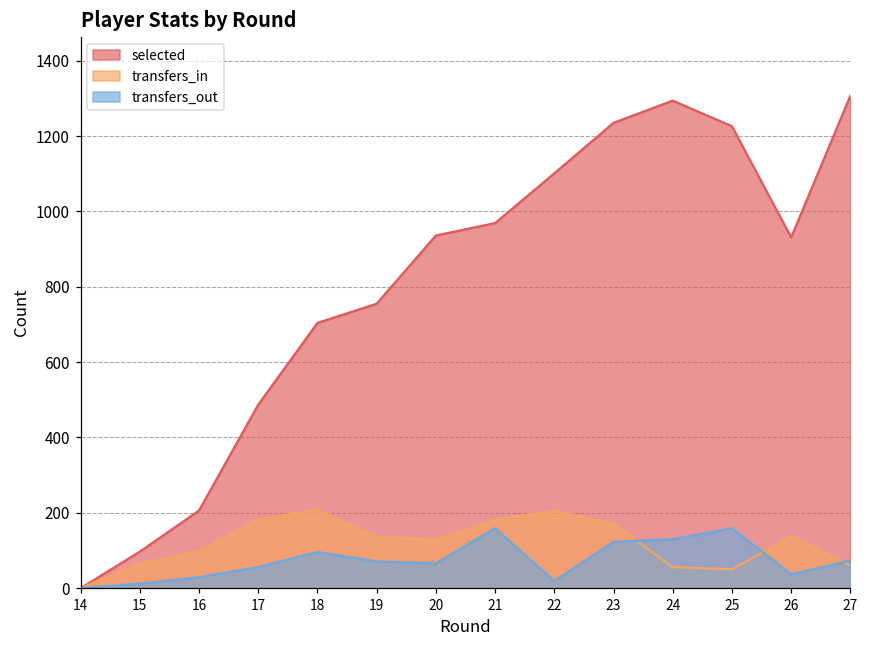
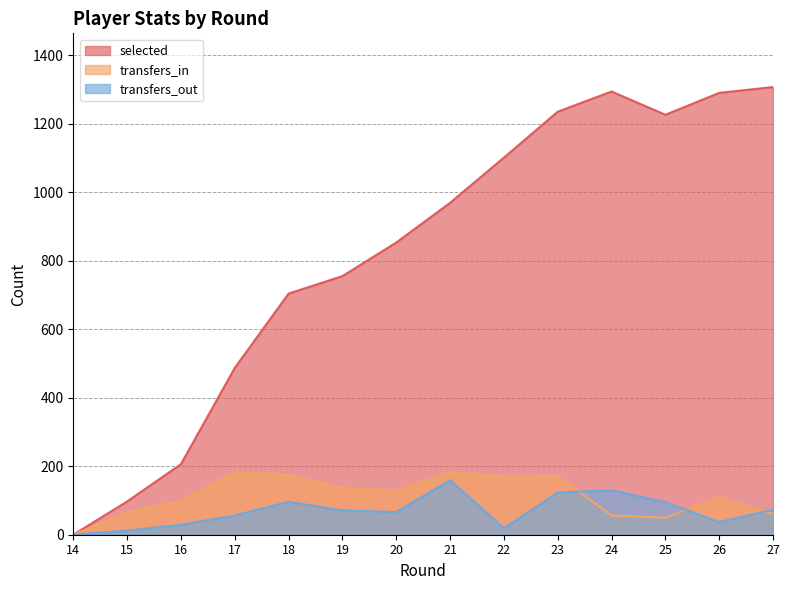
  {
    "selected": {
      "15": 100,
      "16": 210,
      "17": 490,
      "18": 700,
      "19": 760,
-     "20": 940,
+     "20": 850,
      "21": 970,
      "22": 1100,
      "23": 1240,
      "24": 1290,
      "25": 1230,
-     "26": 930,
+     "26": 1290,
      "27": 1310
    },
    "transfers_in": {
      "15": 70,
      "16": 100,
      "17": 180,
-     "18": 210,
+     "18": 170,
      "19": 140,
      "20": 130,
      "21": 180,
-     "22": 210,
+     "22": 170,
      "23": 170,
      "24": 60,
      "25": 50,
-     "26": 140,
+     "26": 110,
      "27": 60
    },
    "transfers_out": {
      "15": 10,
      "16": 30,
      "17": 60,
      "18": 100,
      "19": 70,
      "20": 70,
      "21": 160,
      "22": 20,
      "23": 120,
      "24": 130,
-     "25": 160,
+     "25": 100,
      "26": 40,
      "27": 70
    }
  }
